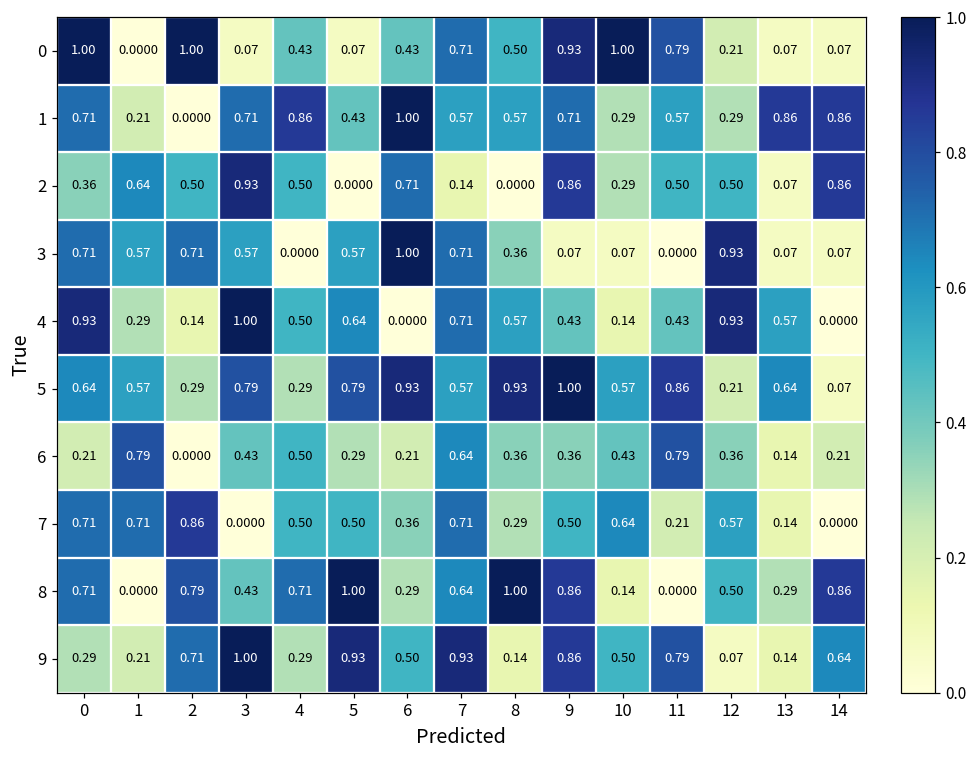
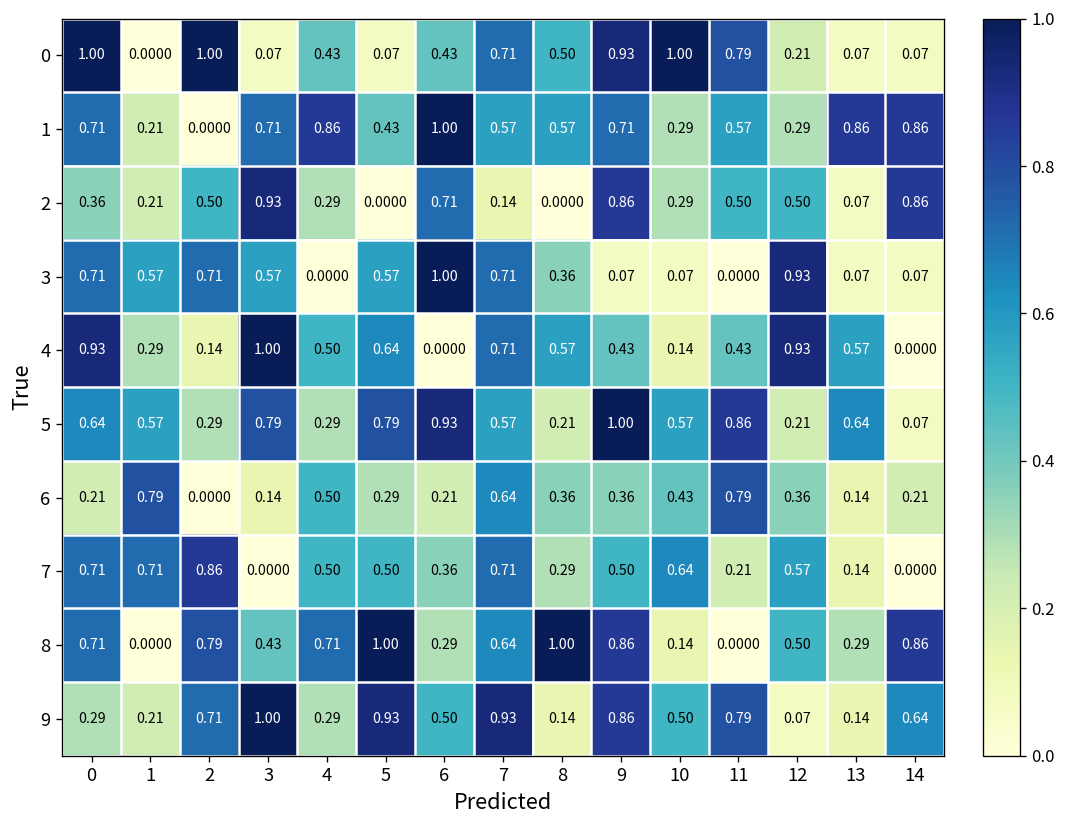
  {
    "0": {
      "0": 1.00,
      "1": 0.0000,
      "2": 1.00,
      "3": 0.07,
      "4": 0.43,
      "5": 0.07,
      "6": 0.43,
      "7": 0.71,
      "8": 0.50,
      "9": 0.93,
      "10": 1.00,
      "11": 0.79,
      "12": 0.21,
      "13": 0.07,
      "14": 0.07
    },
    "1": {
      "0": 0.71,
      "1": 0.21,
      "2": 0.0000,
      "3": 0.71,
      "4": 0.86,
      "5": 0.43,
      "6": 1.00,
      "7": 0.57,
      "8": 0.57,
      "9": 0.71,
      "10": 0.29,
      "11": 0.57,
      "12": 0.29,
      "13": 0.86,
      "14": 0.86
    },
    "2": {
      "0": 0.36,
-     "1": 0.64,
+     "1": 0.21,
      "2": 0.50,
      "3": 0.93,
-     "4": 0.50,
+     "4": 0.29,
      "5": 0.0000,
      "6": 0.71,
      "7": 0.14,
      "8": 0.0000,
      "9": 0.86,
      "10": 0.29,
      "11": 0.50,
      "12": 0.50,
      "13": 0.07,
      "14": 0.86
    },
    "3": {
      "0": 0.71,
      "1": 0.57,
      "2": 0.71,
      "3": 0.57,
      "4": 0.0000,
      "5": 0.57,
      "6": 1.00,
      "7": 0.71,
      "8": 0.36,
      "9": 0.07,
      "10": 0.07,
      "11": 0.0000,
      "12": 0.93,
      "13": 0.07,
      "14": 0.07
    },
    "4": {
      "0": 0.93,
      "1": 0.29,
      "2": 0.14,
      "3": 1.00,
      "4": 0.50,
      "5": 0.64,
      "6": 0.0000,
      "7": 0.71,
      "8": 0.57,
      "9": 0.43,
      "10": 0.14,
      "11": 0.43,
      "12": 0.93,
      "13": 0.57,
      "14": 0.0000
    },
    "5": {
      "0": 0.64,
      "1": 0.57,
      "2": 0.29,
      "3": 0.79,
      "4": 0.29,
      "5": 0.79,
      "6": 0.93,
      "7": 0.57,
-     "8": 0.93,
+     "8": 0.21,
      "9": 1.00,
      "10": 0.57,
      "11": 0.86,
      "12": 0.21,
      "13": 0.64,
      "14": 0.07
    },
    "6": {
      "0": 0.21,
      "1": 0.79,
      "2": 0.0000,
-     "3": 0.43,
+     "3": 0.14,
      "4": 0.50,
      "5": 0.29,
      "6": 0.21,
      "7": 0.64,
      "8": 0.36,
      "9": 0.36,
      "10": 0.43,
      "11": 0.79,
      "12": 0.36,
      "13": 0.14,
      "14": 0.21
    },
    "7": {
      "0": 0.71,
      "1": 0.71,
      "2": 0.86,
      "3": 0.0000,
      "4": 0.50,
      "5": 0.50,
      "6": 0.36,
      "7": 0.71,
      "8": 0.29,
      "9": 0.50,
      "10": 0.64,
      "11": 0.21,
      "12": 0.57,
      "13": 0.14,
      "14": 0.0000
    },
    "8": {
      "0": 0.71,
      "1": 0.0000,
      "2": 0.79,
      "3": 0.43,
      "4": 0.71,
      "5": 1.00,
      "6": 0.29,
      "7": 0.64,
      "8": 1.00,
      "9": 0.86,
      "10": 0.14,
      "11": 0.0000,
      "12": 0.50,
      "13": 0.29,
      "14": 0.86
    },
    "9": {
      "0": 0.29,
      "1": 0.21,
      "2": 0.71,
      "3": 1.00,
      "4": 0.29,
      "5": 0.93,
      "6": 0.50,
      "7": 0.93,
      "8": 0.14,
      "9": 0.86,
      "10": 0.50,
      "11": 0.79,
      "12": 0.07,
      "13": 0.14,
      "14": 0.64
    }
  }
